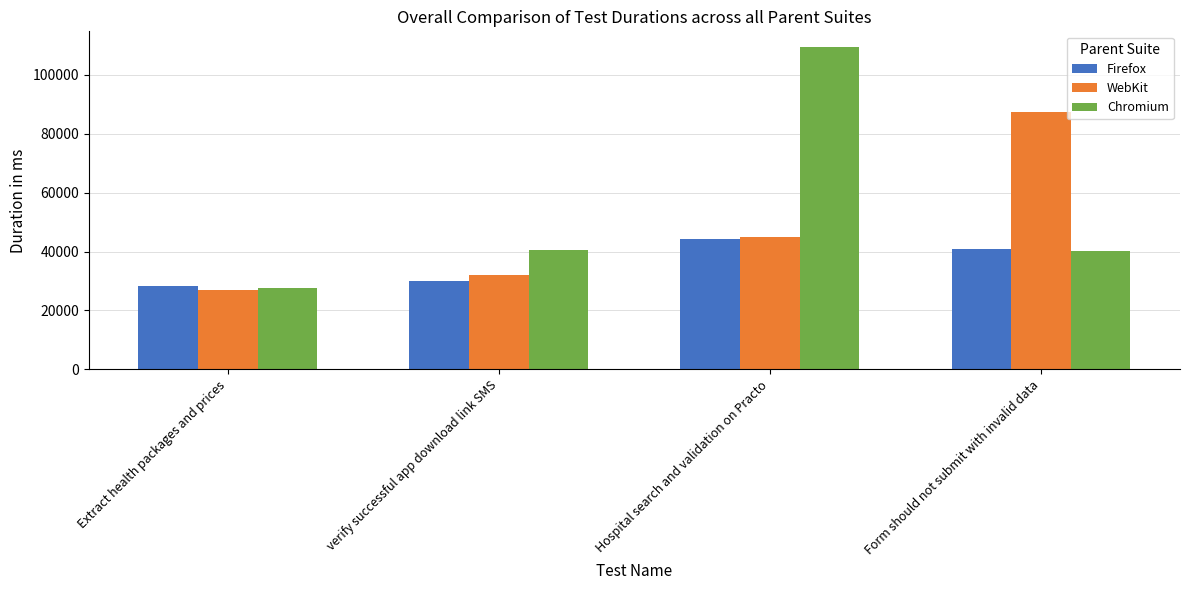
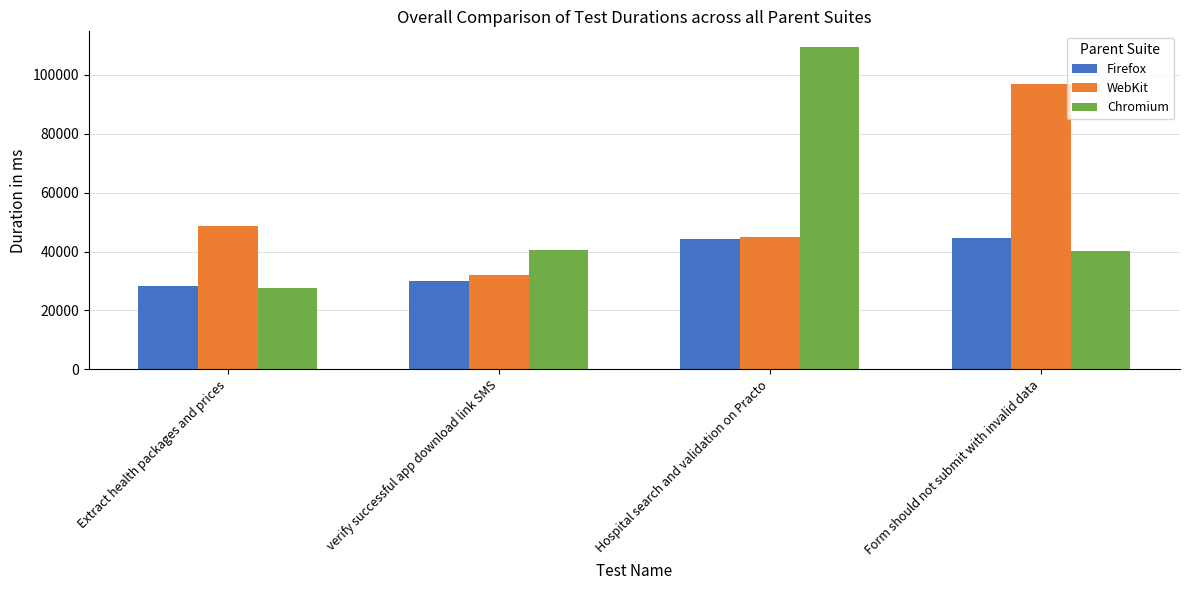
  {
    "Firefox": {
      "Extract health packages and prices": 28000,
      "verify successful app download link SMS": 30000,
      "Hospital search and validation on Practo": 44000,
-     "Form should not submit with invalid data": 41000
+     "Form should not submit with invalid data": 45000
    },
    "WebKit": {
-     "Extract health packages and prices": 27000,
+     "Extract health packages and prices": 49000,
      "verify successful app download link SMS": 32000,
      "Hospital search and validation on Practo": 45000,
-     "Form should not submit with invalid data": 87000
+     "Form should not submit with invalid data": 97000
    },
    "Chromium": {
      "Extract health packages and prices": 27000,
      "verify successful app download link SMS": 41000,
      "Hospital search and validation on Practo": 109000,
      "Form should not submit with invalid data": 40000
    }
  }
